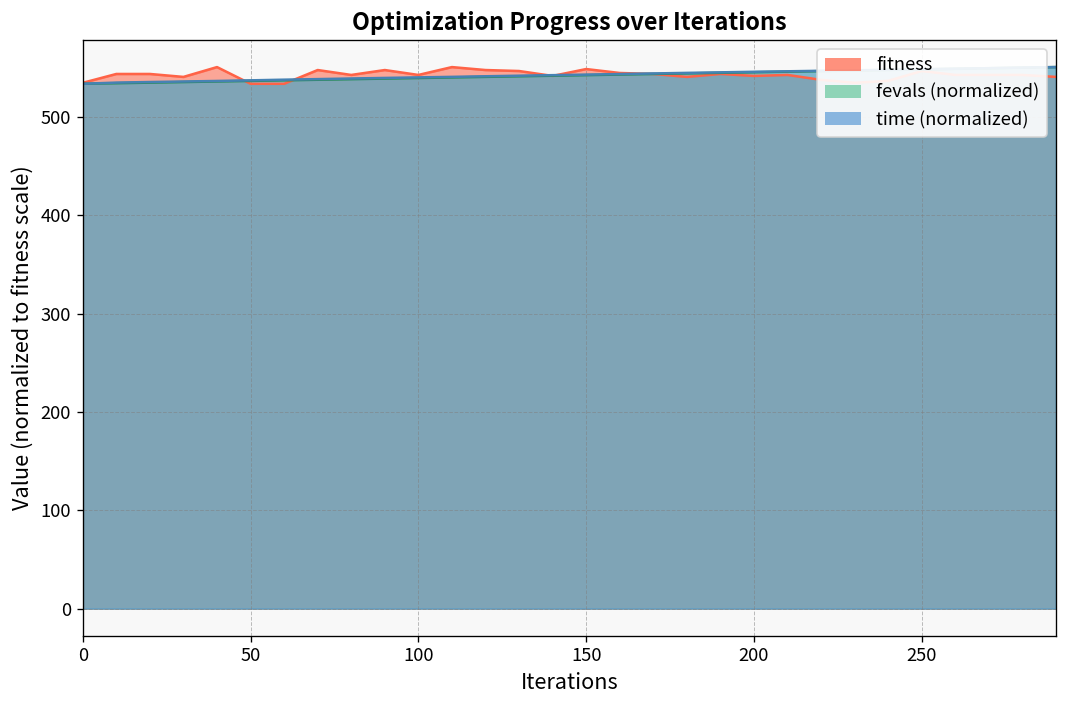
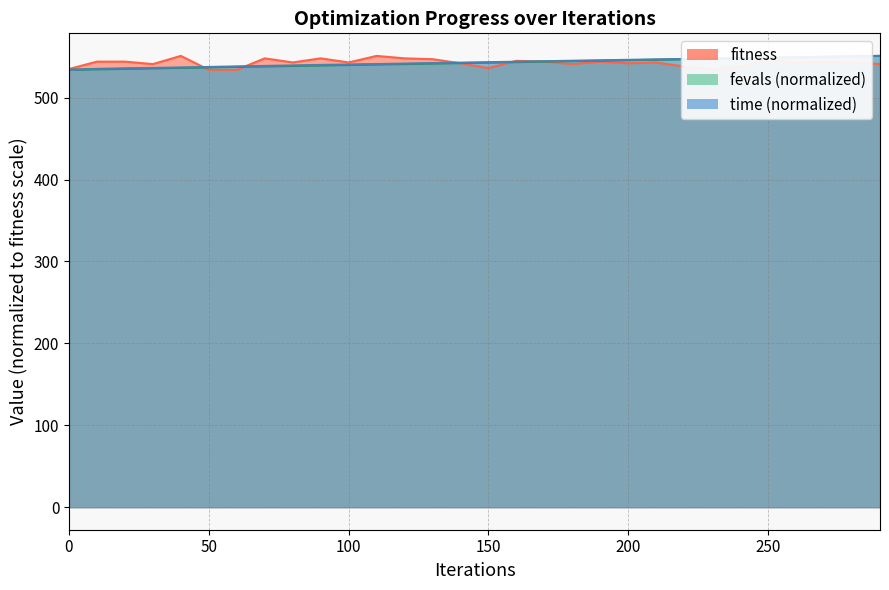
  {
    "fitness": {
-     "150": 550,
+     "150": 540,
      "200": 540
    }
  }
